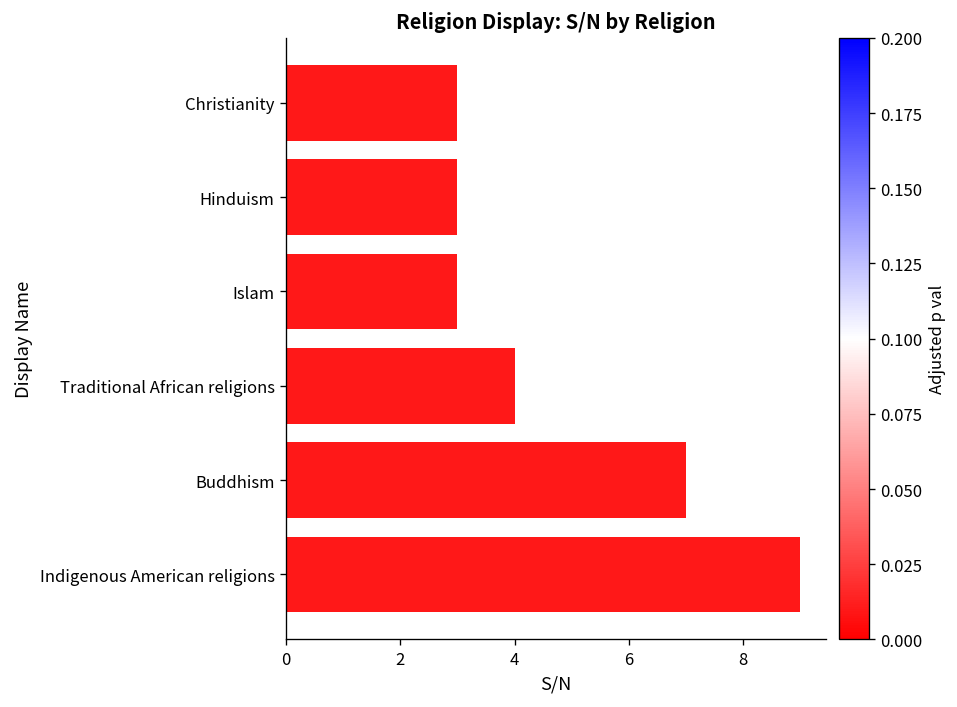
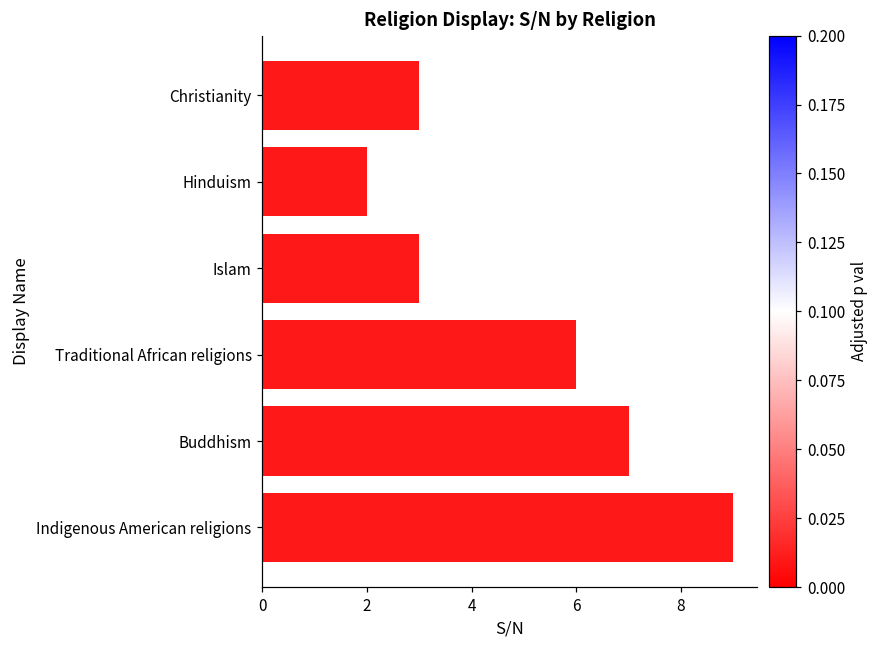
  {
    "Christianity": 3,
-   "Hinduism": 3,
+   "Hinduism": 2,
    "Islam": 3,
-   "Traditional African religions": 4,
+   "Traditional African religions": 6,
    "Buddhism": 7,
    "Indigenous American religions": 9
  }
